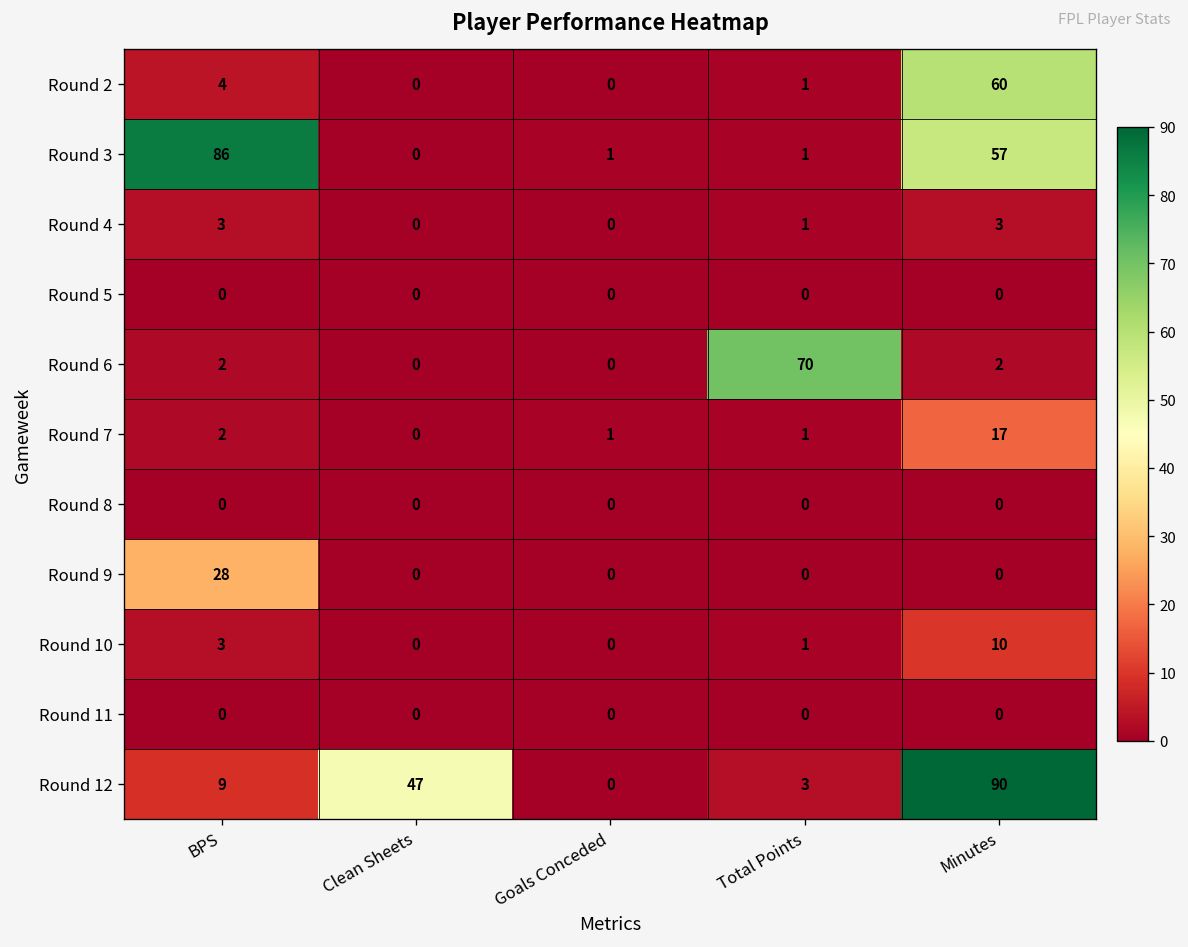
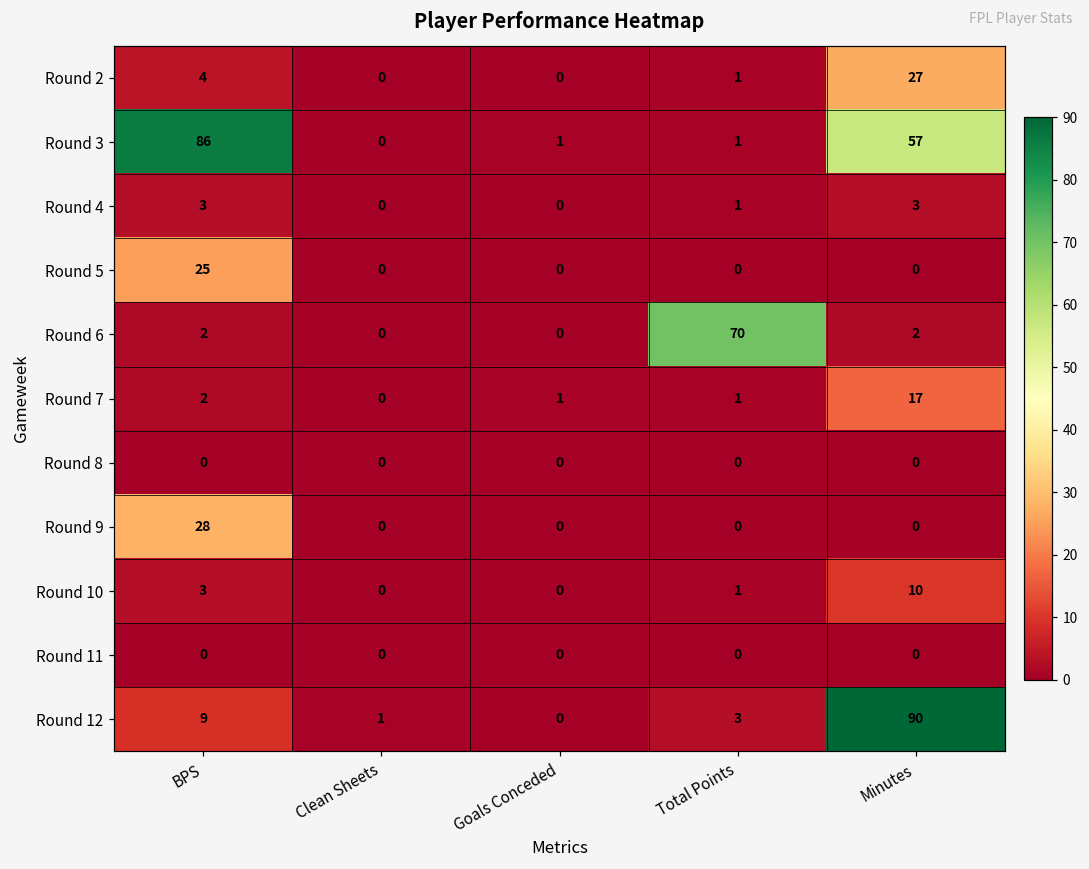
  {
    "Round 2": {
      "BPS": 4,
      "Clean Sheets": 0,
      "Goals Conceded": 0,
      "Total Points": 1,
-     "Minutes": 60
+     "Minutes": 27
    },
    "Round 3": {
      "BPS": 86,
      "Clean Sheets": 0,
      "Goals Conceded": 1,
      "Total Points": 1,
      "Minutes": 57
    },
    "Round 4": {
      "BPS": 3,
      "Clean Sheets": 0,
      "Goals Conceded": 0,
      "Total Points": 1,
      "Minutes": 3
    },
    "Round 5": {
-     "BPS": 0,
+     "BPS": 25,
      "Clean Sheets": 0,
      "Goals Conceded": 0,
      "Total Points": 0,
      "Minutes": 0
    },
    "Round 6": {
      "BPS": 2,
      "Clean Sheets": 0,
      "Goals Conceded": 0,
      "Total Points": 70,
      "Minutes": 2
    },
    "Round 7": {
      "BPS": 2,
      "Clean Sheets": 0,
      "Goals Conceded": 1,
      "Total Points": 1,
      "Minutes": 17
    },
    "Round 8": {
      "BPS": 0,
      "Clean Sheets": 0,
      "Goals Conceded": 0,
      "Total Points": 0,
      "Minutes": 0
    },
    "Round 9": {
      "BPS": 28,
      "Clean Sheets": 0,
      "Goals Conceded": 0,
      "Total Points": 0,
      "Minutes": 0
    },
    "Round 10": {
      "BPS": 3,
      "Clean Sheets": 0,
      "Goals Conceded": 0,
      "Total Points": 1,
      "Minutes": 10
    },
    "Round 11": {
      "BPS": 0,
      "Clean Sheets": 0,
      "Goals Conceded": 0,
      "Total Points": 0,
      "Minutes": 0
    },
    "Round 12": {
      "BPS": 9,
-     "Clean Sheets": 47,
+     "Clean Sheets": 1,
      "Goals Conceded": 0,
      "Total Points": 3,
      "Minutes": 90
    }
  }
